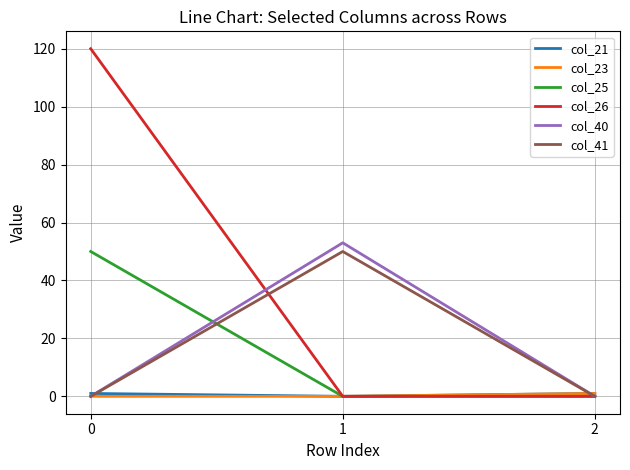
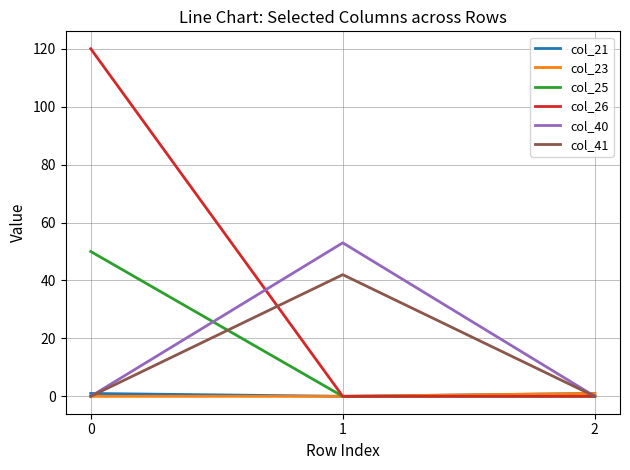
  {
    "col_21": {
      "0": 1
    },
    "col_25": {
      "0": 50
    },
    "col_26": {
      "0": 120
    },
    "col_40": {
      "1": 53
    },
    "col_41": {
-     "1": 50
+     "1": 42
    }
  }
